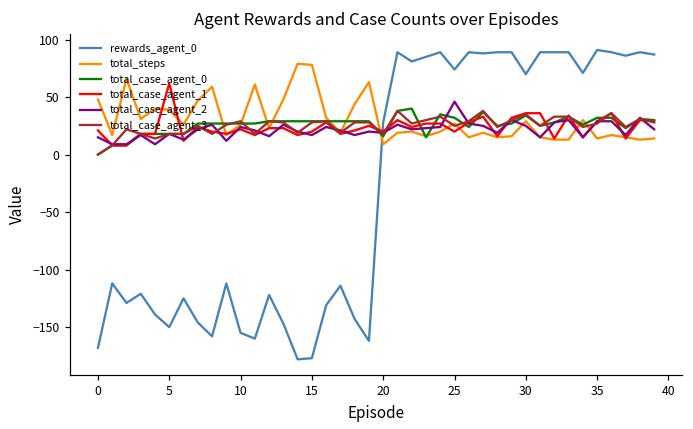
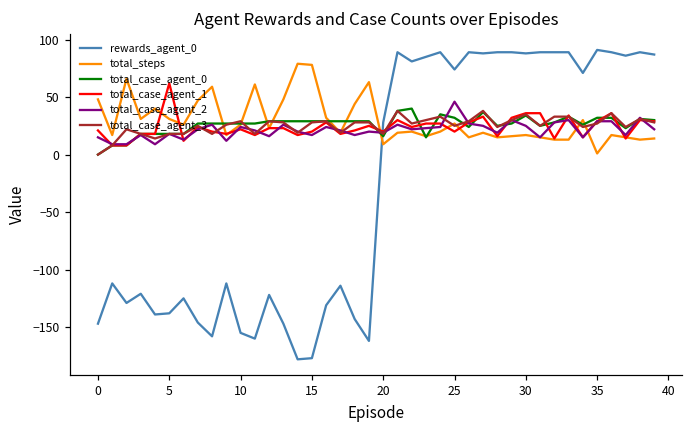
  {
    "rewards_agent_0": {
-     "0": -168,
-     "5": -150,
+     "0": -147,
+     "5": -138,
      "10": -155,
      "15": -177,
      "20": 28,
      "25": 74,
-     "30": 70,
+     "30": 88,
      "35": 91
    },
    "total_steps": {
      "0": 48,
-     "5": 39,
+     "5": 31,
      "15": 78,
      "20": 9,
-     "30": 29,
-     "35": 14
+     "30": 17,
+     "35": 1
    },
    "total_case_agent_0": {
      "25": 32,
      "35": 32
    },
    "total_case_agent_1": {
      "0": 21,
      "5": 62,
      "15": 20,
      "25": 20
    },
    "total_case_agent_2": {
      "0": 15,
      "15": 17,
      "25": 46,
      "30": 25
    }
  }
